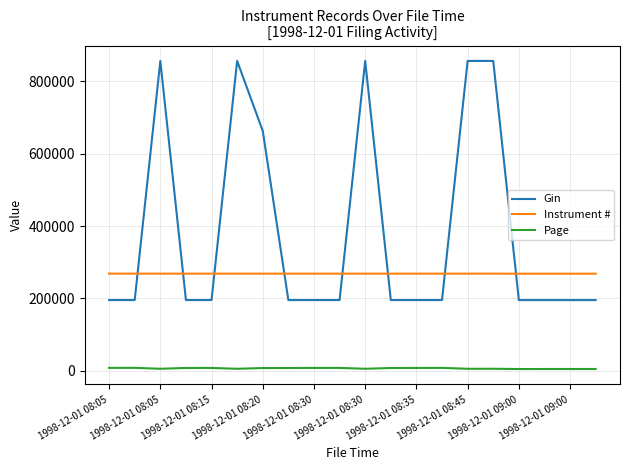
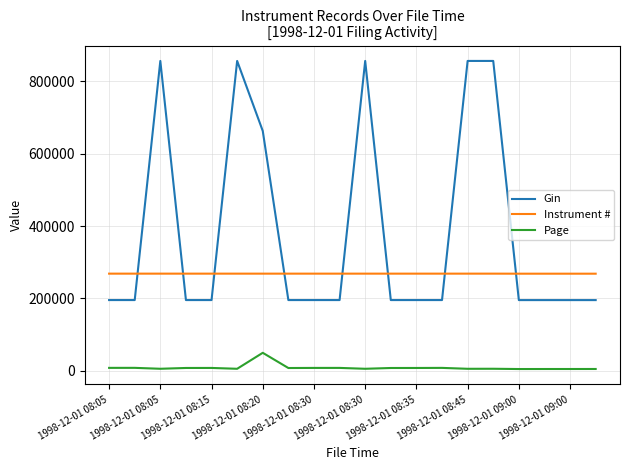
  {
    "Gin": {
      "1998-12-01 08:20": 660000
    },
    "Instrument #": {
      "1998-12-01 08:20": 270000
    },
    "Page": {
-     "1998-12-01 08:20": 10000
+     "1998-12-01 08:20": 50000
    }
  }
